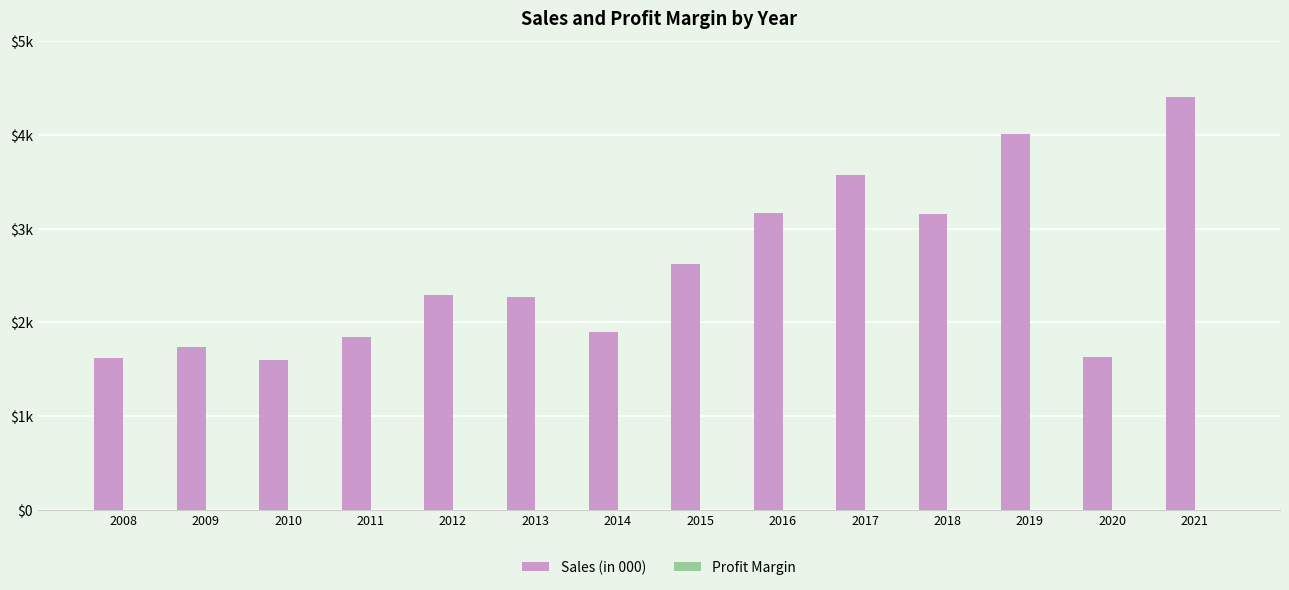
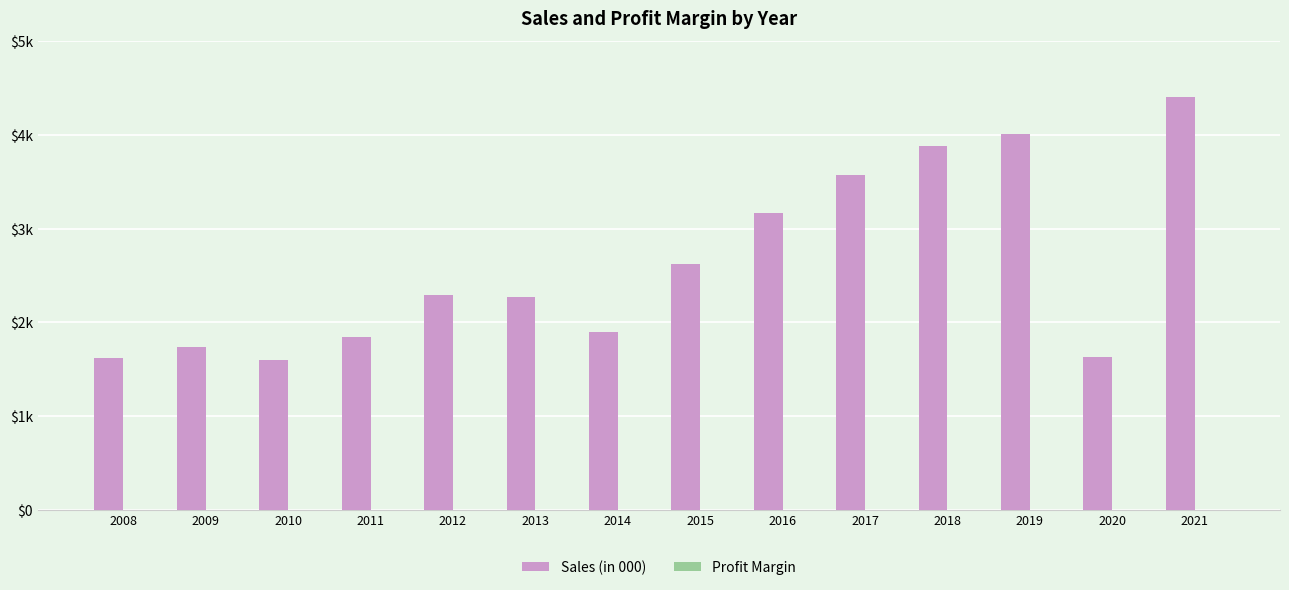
  {
    "Sales (in 000)": {
      "2008": "$1600",
      "2009": "$1700",
      "2010": "$1600",
      "2011": "$1800",
      "2012": "$2300",
      "2013": "$2300",
      "2014": "$1900",
      "2015": "$2600",
      "2016": "$3200",
      "2017": "$3600",
-     "2018": "$3200",
+     "2018": "$3900",
      "2019": "$4000",
      "2020": "$1600",
      "2021": "$4400"
    }
  }
